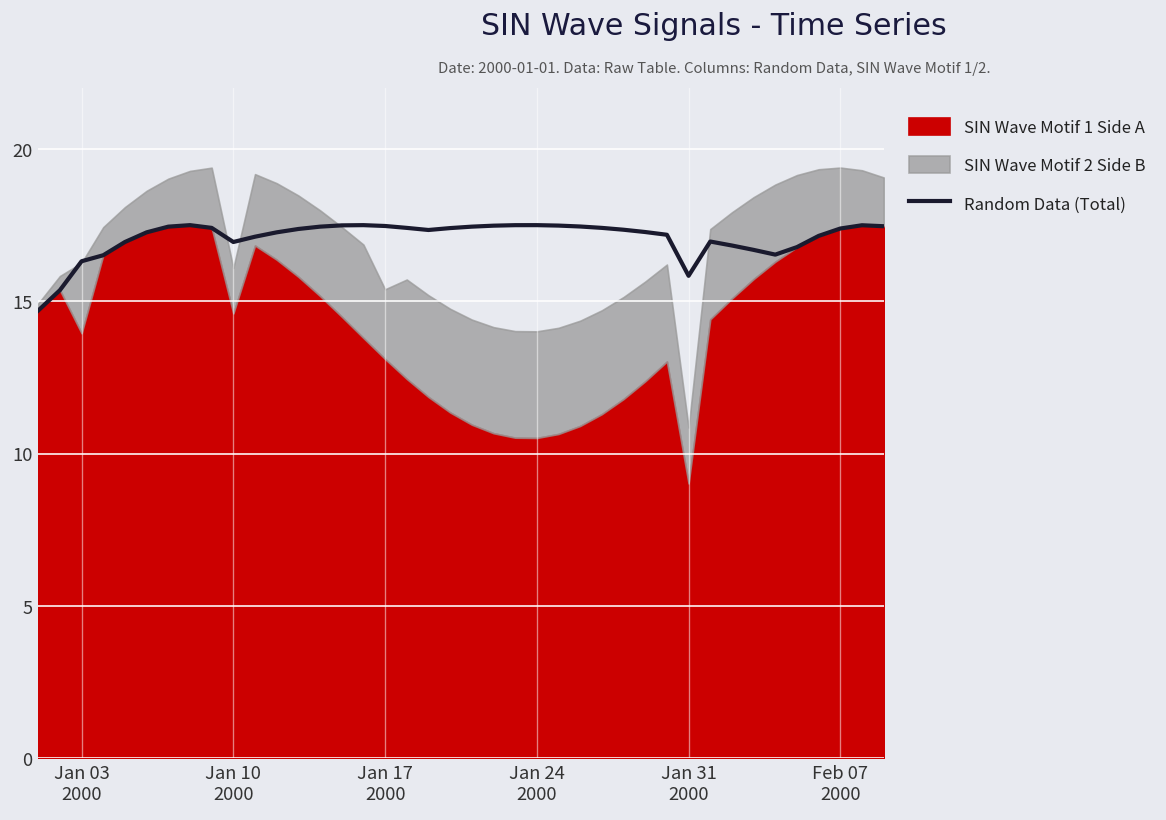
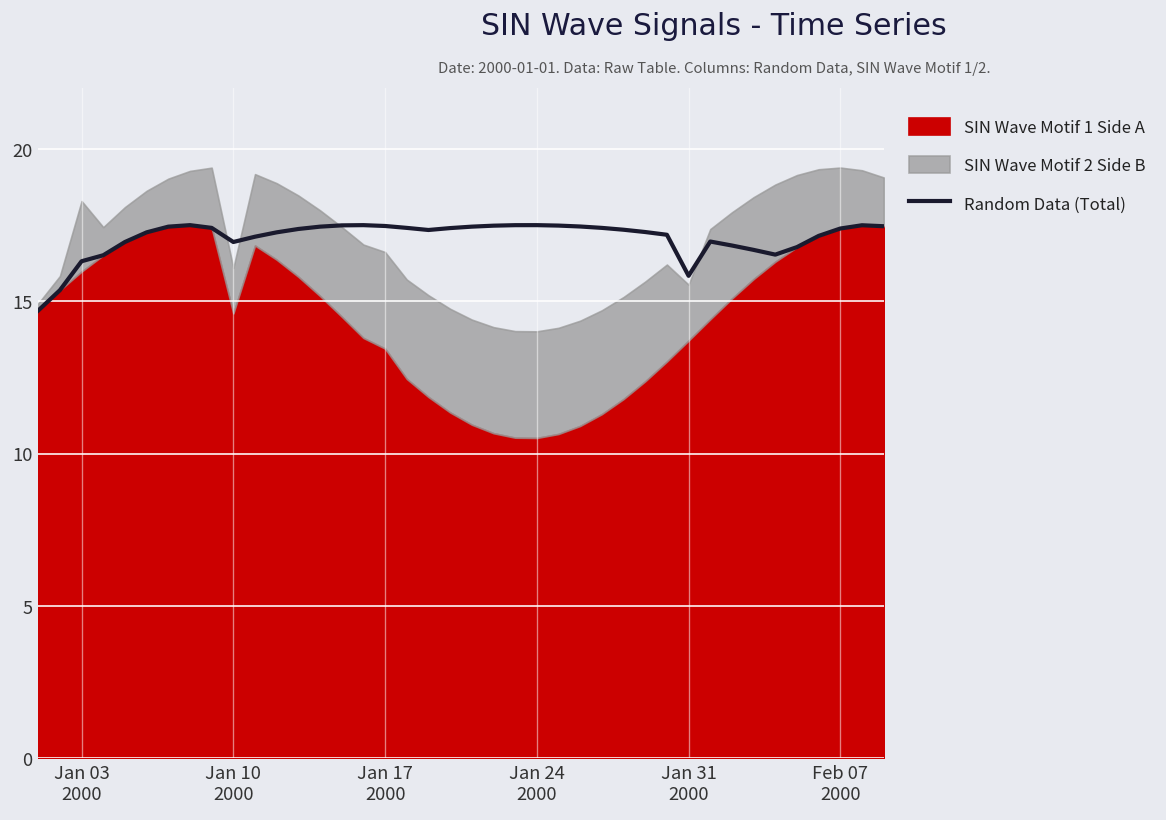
  {
    "SIN Wave Motif 1 Side A": {
-     "Jan 03 2000": 14.0,
+     "Jan 03 2000": 16.0,
      "Jan 10 2000": 14.6,
-     "Jan 17 2000": 13.1,
+     "Jan 17 2000": 13.4,
      "Jan 24 2000": 10.5,
-     "Jan 31 2000": 9.0
+     "Jan 31 2000": 13.7
    },
    "Random Data (Total)": {
      "Jan 10 2000": 16.9,
      "Jan 17 2000": 17.5,
      "Jan 24 2000": 17.5,
      "Jan 31 2000": 15.8
    },
    "SIN Wave Motif 2 Side B": {
      "Jan 10 2000": 1.5,
-     "Jan 17 2000": 2.3,
+     "Jan 17 2000": 3.2,
      "Jan 24 2000": 3.5,
      "Jan 31 2000": 1.8,
      "Feb 07 2000": 2.0
    }
  }
